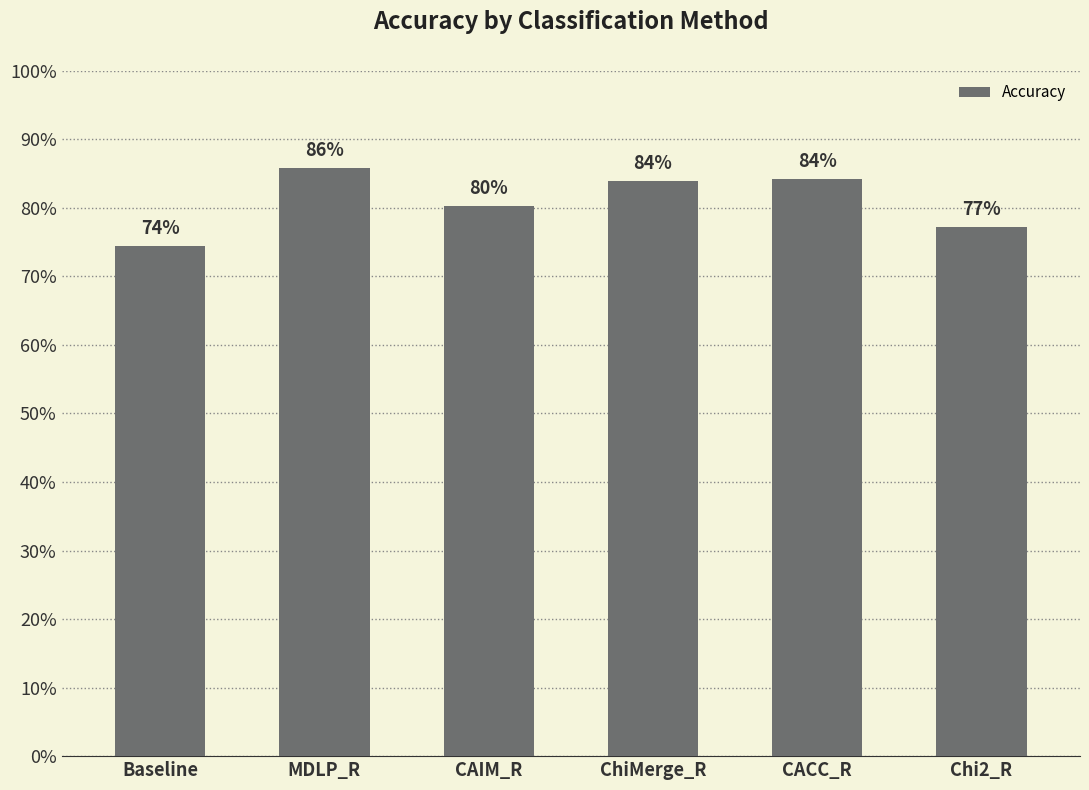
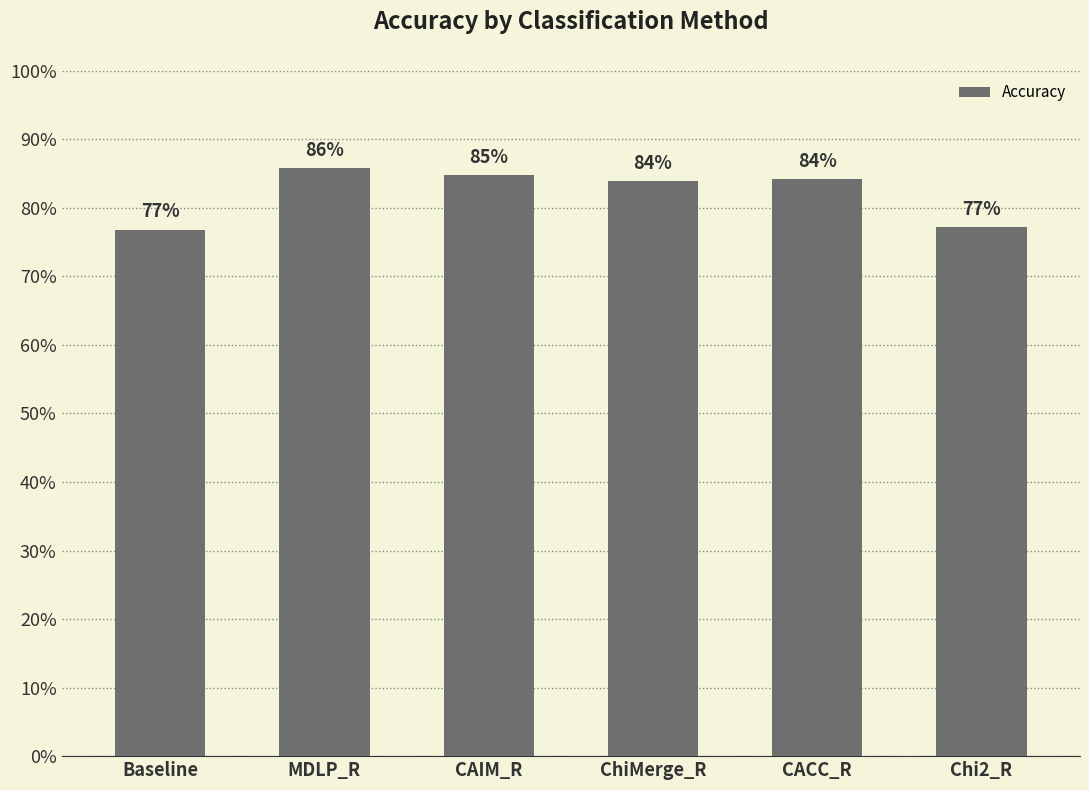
  {
-   "Baseline": "74%",
+   "Baseline": "77%",
    "MDLP_R": "86%",
-   "CAIM_R": "80%",
+   "CAIM_R": "85%",
    "ChiMerge_R": "84%",
    "CACC_R": "84%",
    "Chi2_R": "77%"
  }
